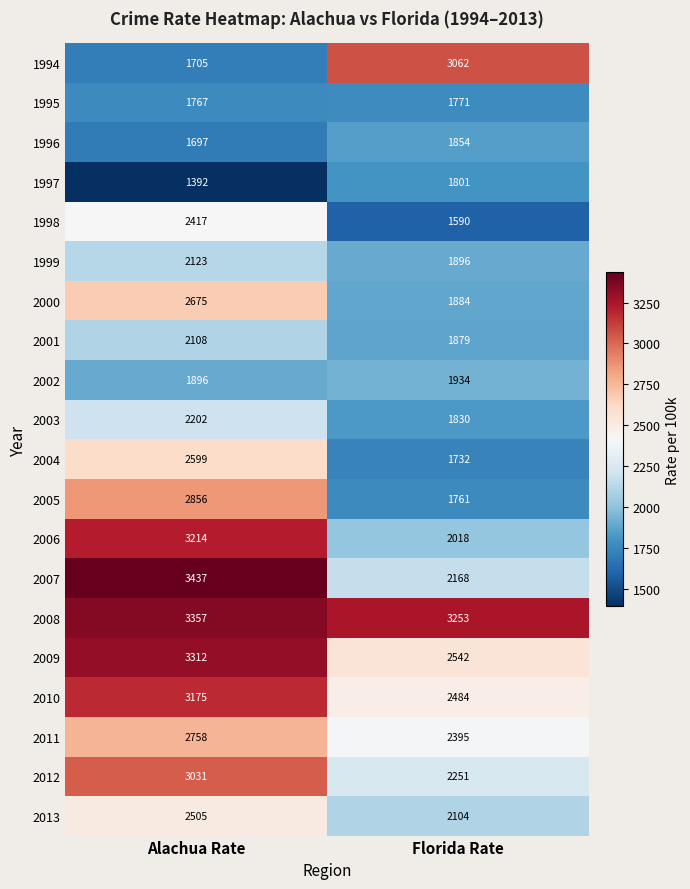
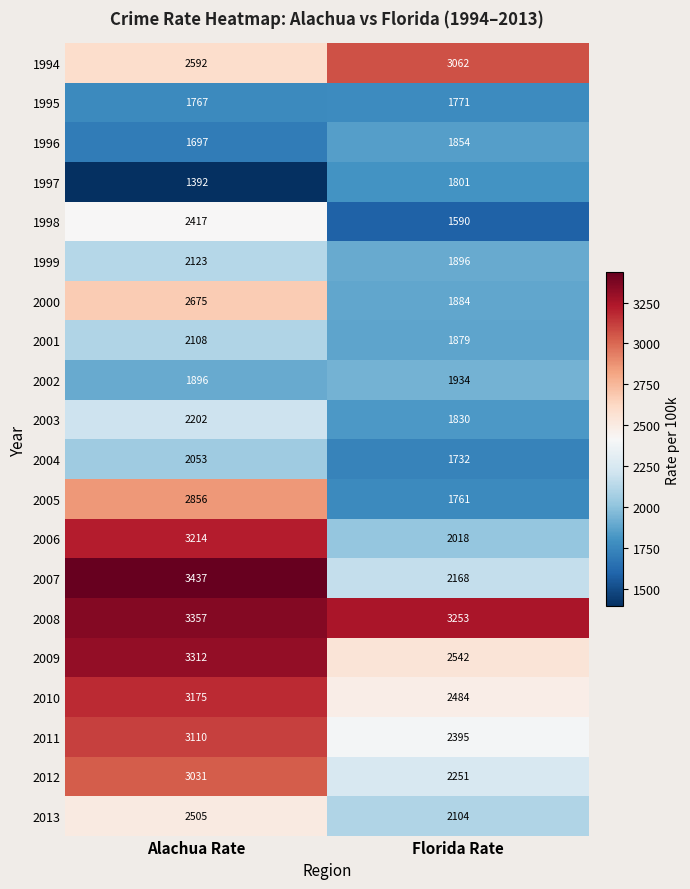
  {
    "1994": {
-     "Alachua Rate": 1705,
+     "Alachua Rate": 2592,
      "Florida Rate": 3062
    },
    "1995": {
      "Alachua Rate": 1767,
      "Florida Rate": 1771
    },
    "1996": {
      "Alachua Rate": 1697,
      "Florida Rate": 1854
    },
    "1997": {
      "Alachua Rate": 1392,
      "Florida Rate": 1801
    },
    "1998": {
      "Alachua Rate": 2417,
      "Florida Rate": 1590
    },
    "1999": {
      "Alachua Rate": 2123,
      "Florida Rate": 1896
    },
    "2000": {
      "Alachua Rate": 2675,
      "Florida Rate": 1884
    },
    "2001": {
      "Alachua Rate": 2108,
      "Florida Rate": 1879
    },
    "2002": {
      "Alachua Rate": 1896,
      "Florida Rate": 1934
    },
    "2003": {
      "Alachua Rate": 2202,
      "Florida Rate": 1830
    },
    "2004": {
-     "Alachua Rate": 2599,
+     "Alachua Rate": 2053,
      "Florida Rate": 1732
    },
    "2005": {
      "Alachua Rate": 2856,
      "Florida Rate": 1761
    },
    "2006": {
      "Alachua Rate": 3214,
      "Florida Rate": 2018
    },
    "2007": {
      "Alachua Rate": 3437,
      "Florida Rate": 2168
    },
    "2008": {
      "Alachua Rate": 3357,
      "Florida Rate": 3253
    },
    "2009": {
      "Alachua Rate": 3312,
      "Florida Rate": 2542
    },
    "2010": {
      "Alachua Rate": 3175,
      "Florida Rate": 2484
    },
    "2011": {
-     "Alachua Rate": 2758,
+     "Alachua Rate": 3110,
      "Florida Rate": 2395
    },
    "2012": {
      "Alachua Rate": 3031,
      "Florida Rate": 2251
    },
    "2013": {
      "Alachua Rate": 2505,
      "Florida Rate": 2104
    }
  }
